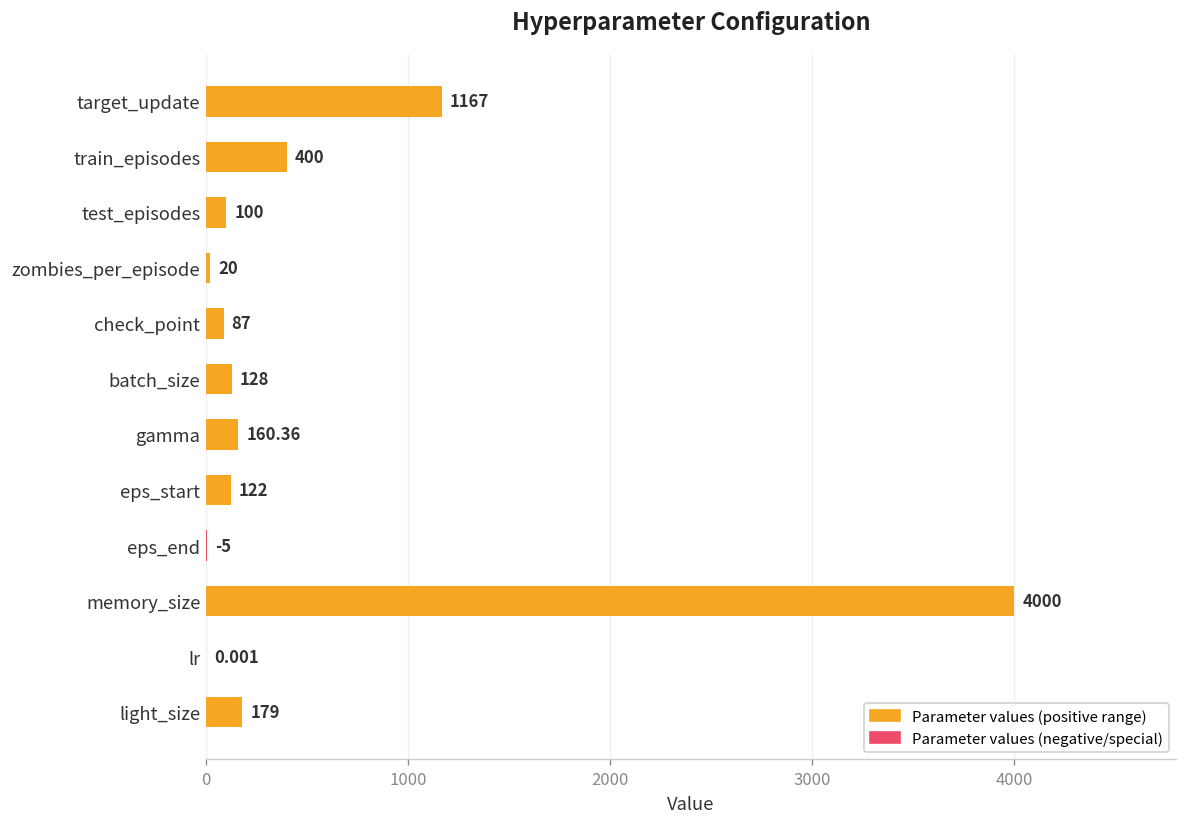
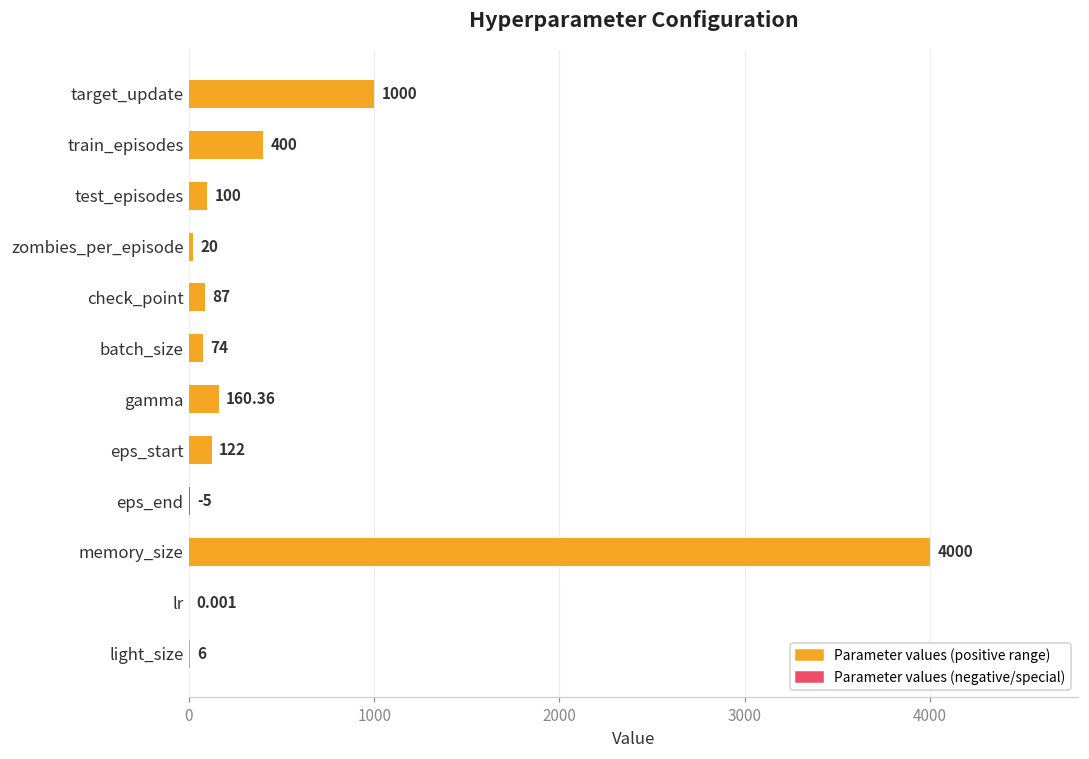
  {
-   "target_update": 1167,
+   "target_update": 1000,
    "train_episodes": 400,
    "test_episodes": 100,
    "zombies_per_episode": 20,
    "check_point": 87,
-   "batch_size": 128,
+   "batch_size": 74,
    "gamma": 160.36,
    "eps_start": 122,
    "memory_size": 4000,
    "lr": 0.001,
-   "light_size": 179
+   "light_size": 6
  }
